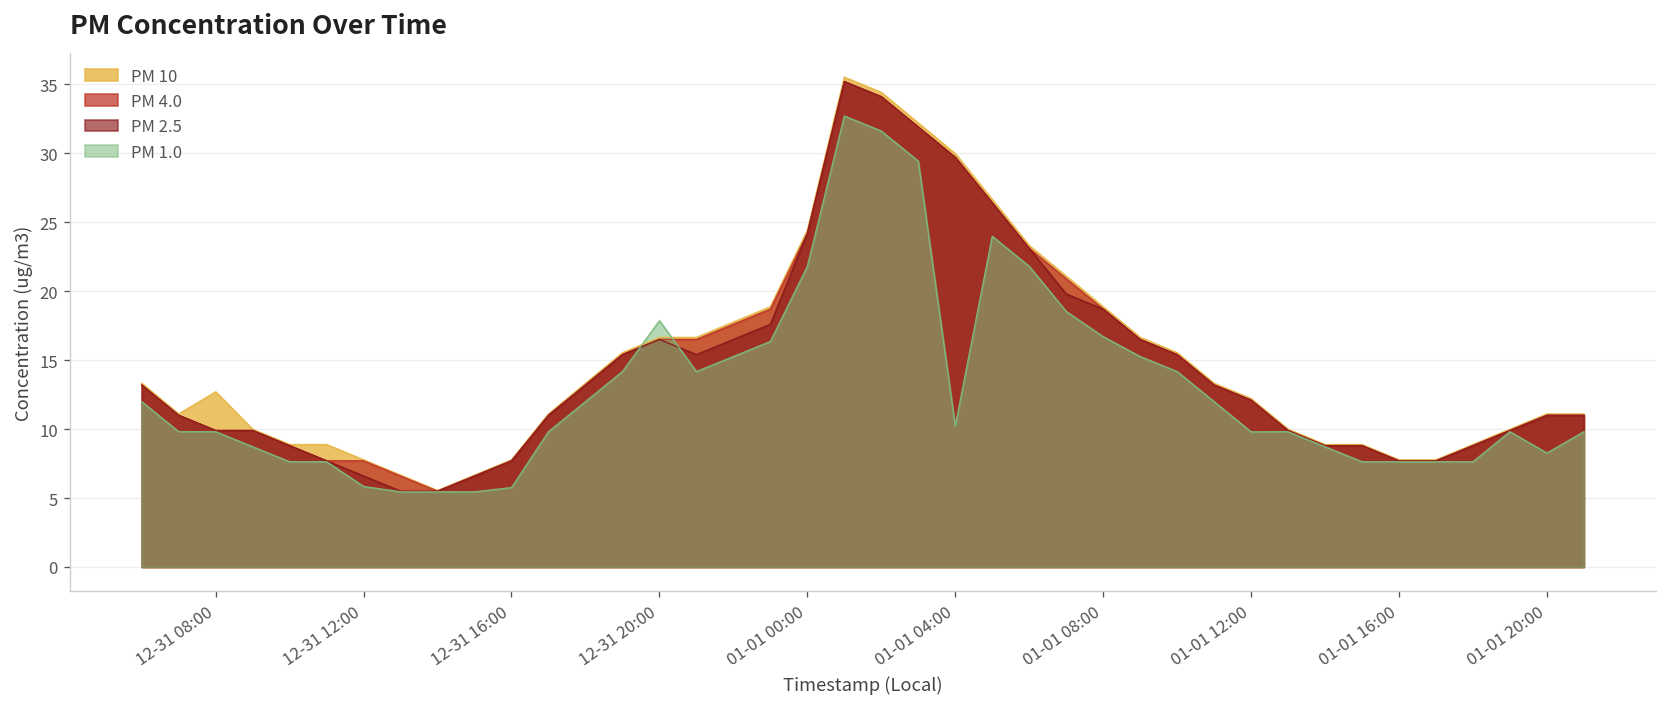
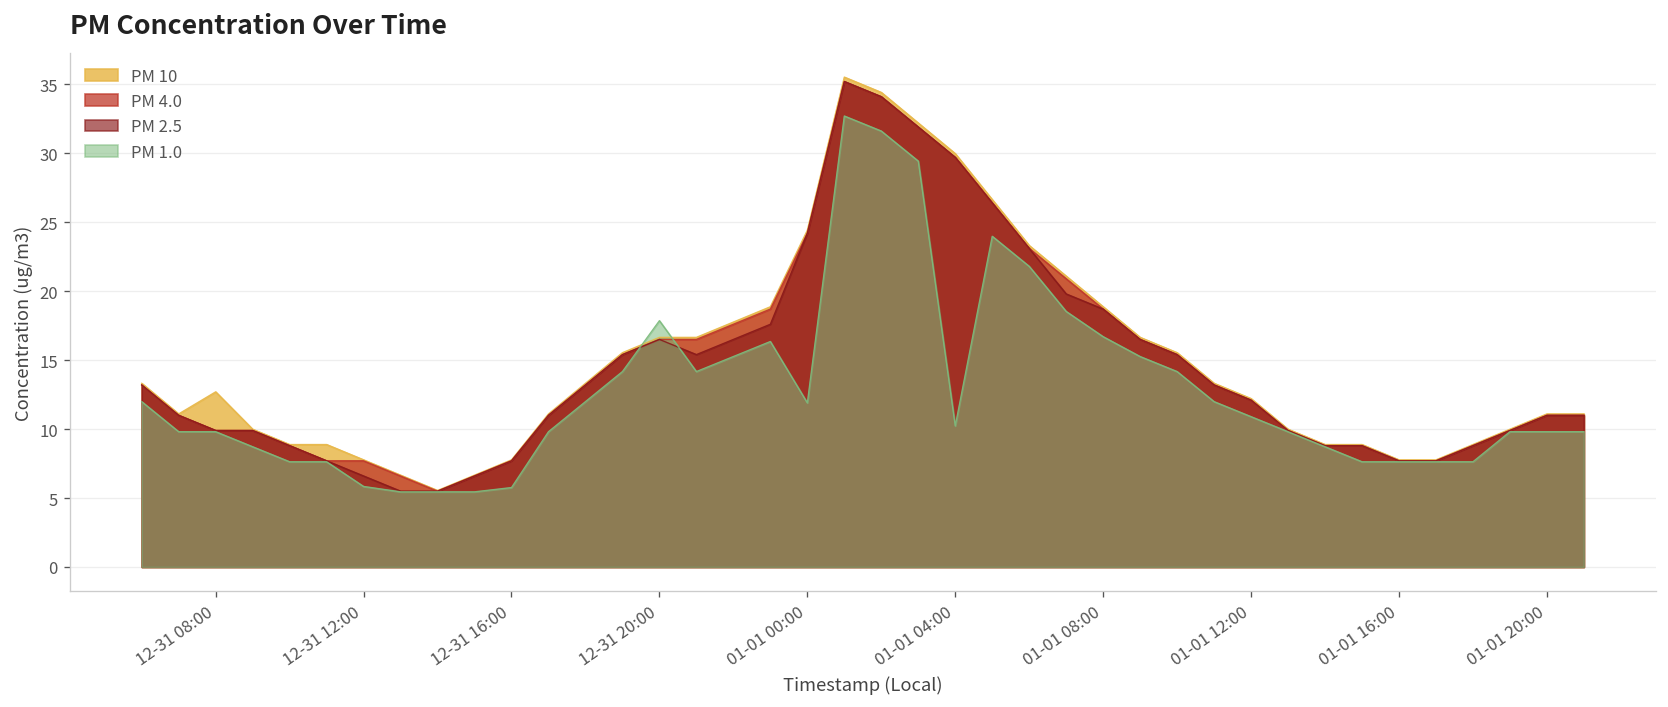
  {
    "PM 10": {
      "12-31 08:00": 12.7,
      "01-01 04:00": 30.0
    },
    "PM 1.0": {
      "12-31 12:00": 5.8,
      "12-31 16:00": 5.8,
      "12-31 20:00": 17.9,
-     "01-01 00:00": 21.8,
+     "01-01 00:00": 11.9,
      "01-01 04:00": 10.2,
      "01-01 08:00": 16.7,
-     "01-01 12:00": 9.8,
-     "01-01 20:00": 8.3
+     "01-01 12:00": 10.9,
+     "01-01 20:00": 9.8
    }
  }
